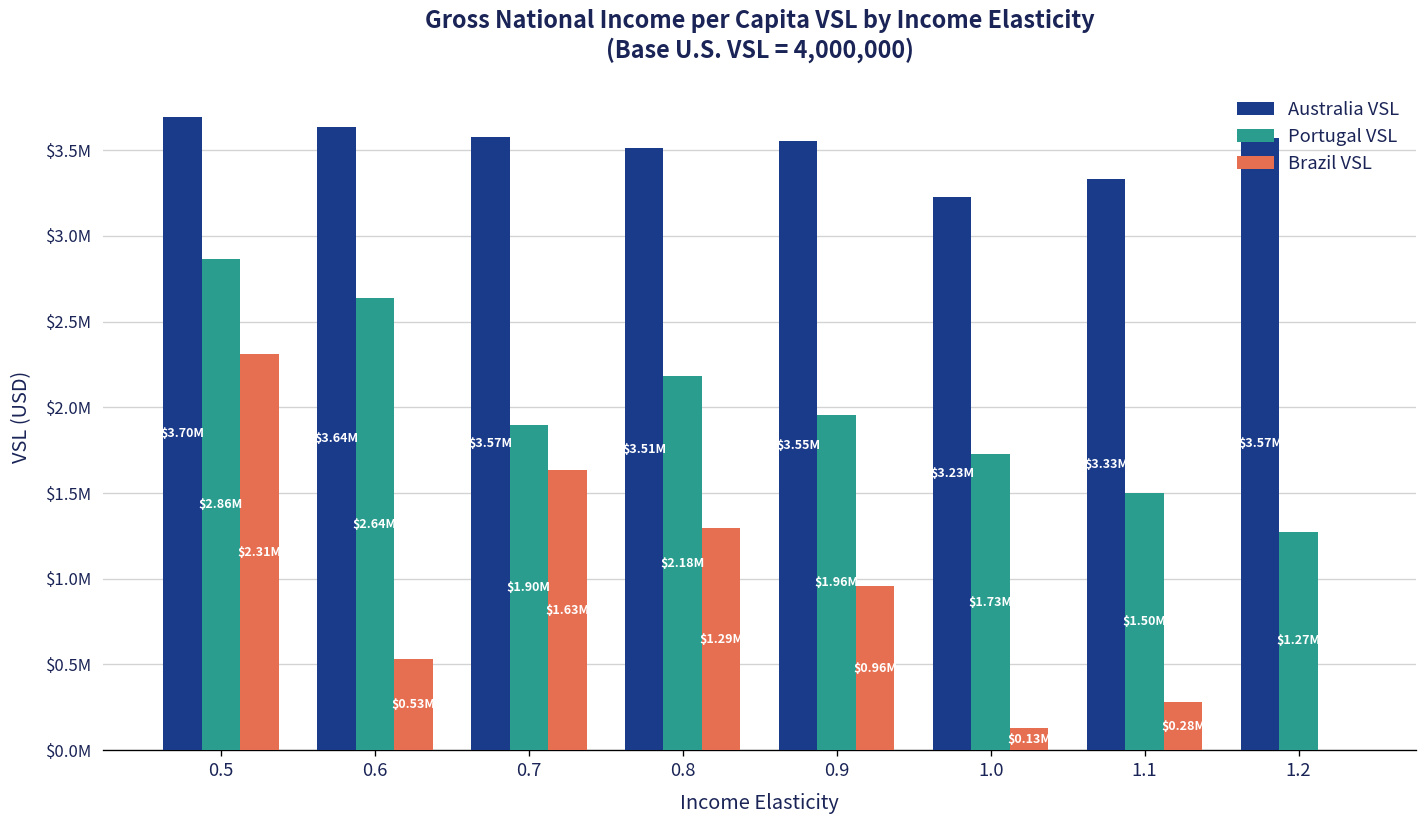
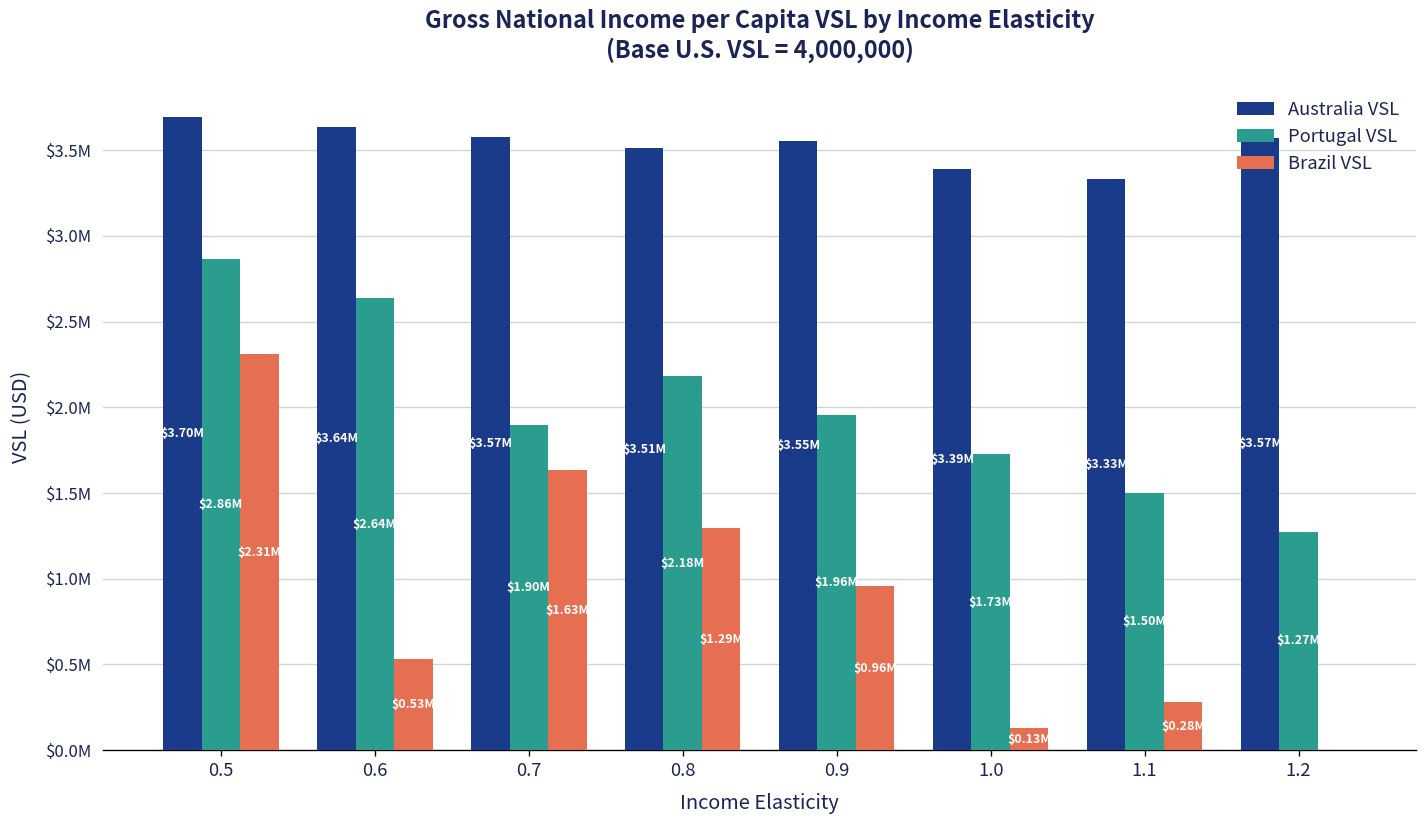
  {
    "Australia VSL": {
      "0.5": "$3.70M",
      "0.6": "$3.64M",
      "0.7": "$3.57M",
      "0.8": "$3.51M",
      "0.9": "$3.55M",
-     "1.0": "$3.23M",
+     "1.0": "$3.39M",
      "1.1": "$3.33M",
      "1.2": "$3.57M"
    },
    "Portugal VSL": {
      "0.5": "$2.86M",
      "0.6": "$2.64M",
      "0.7": "$1.90M",
      "0.8": "$2.18M",
      "0.9": "$1.96M",
      "1.0": "$1.73M",
      "1.1": "$1.50M",
      "1.2": "$1.27M"
    },
    "Brazil VSL": {
      "0.5": "$2.31M",
      "0.6": "$0.53M",
      "0.7": "$1.63M",
      "0.8": "$1.29M",
      "0.9": "$0.96M",
      "1.0": "$0.13M",
      "1.1": "$0.28M"
    }
  }
